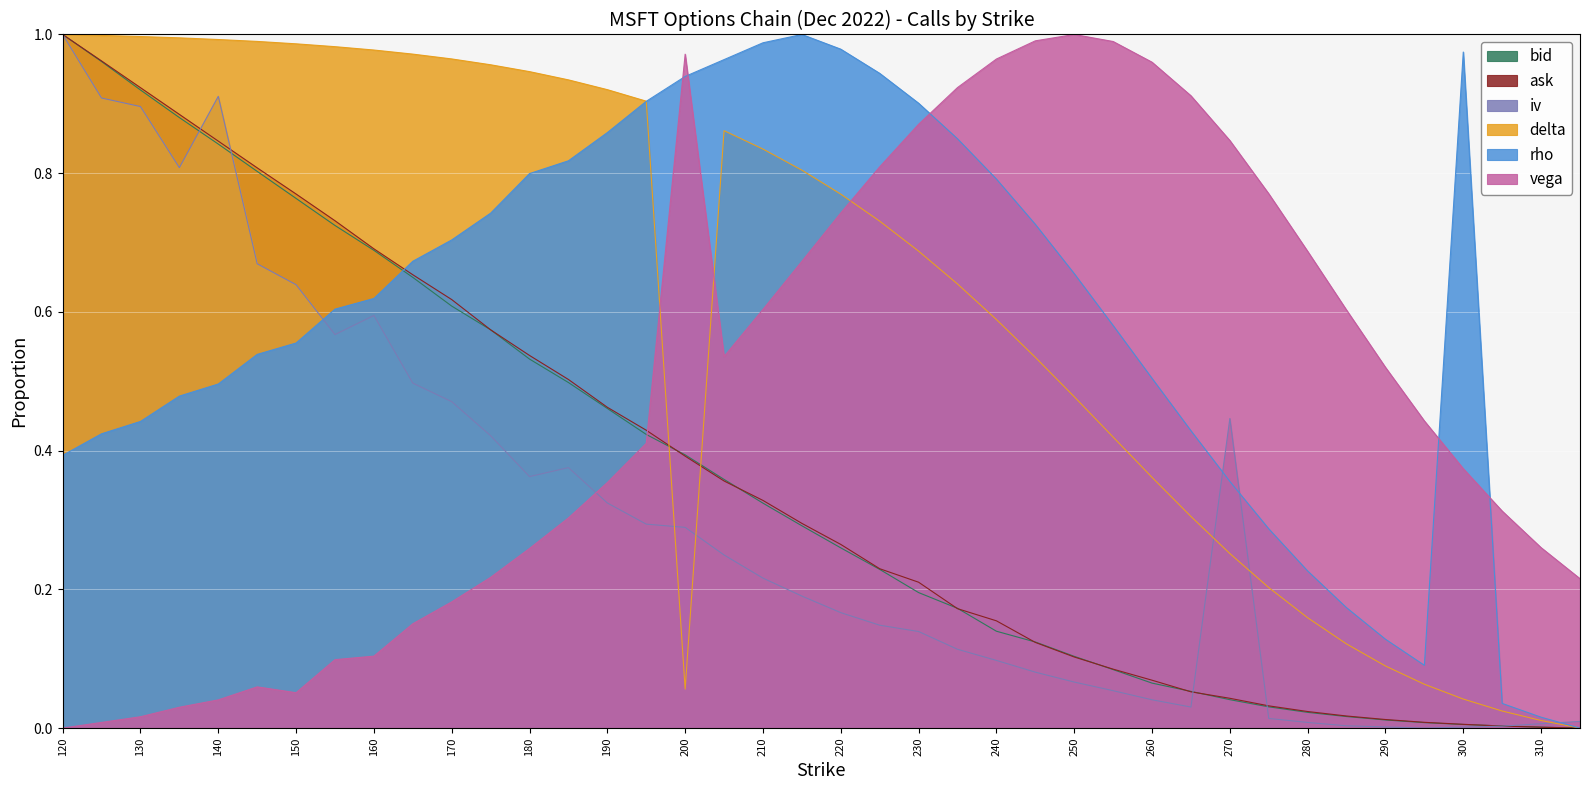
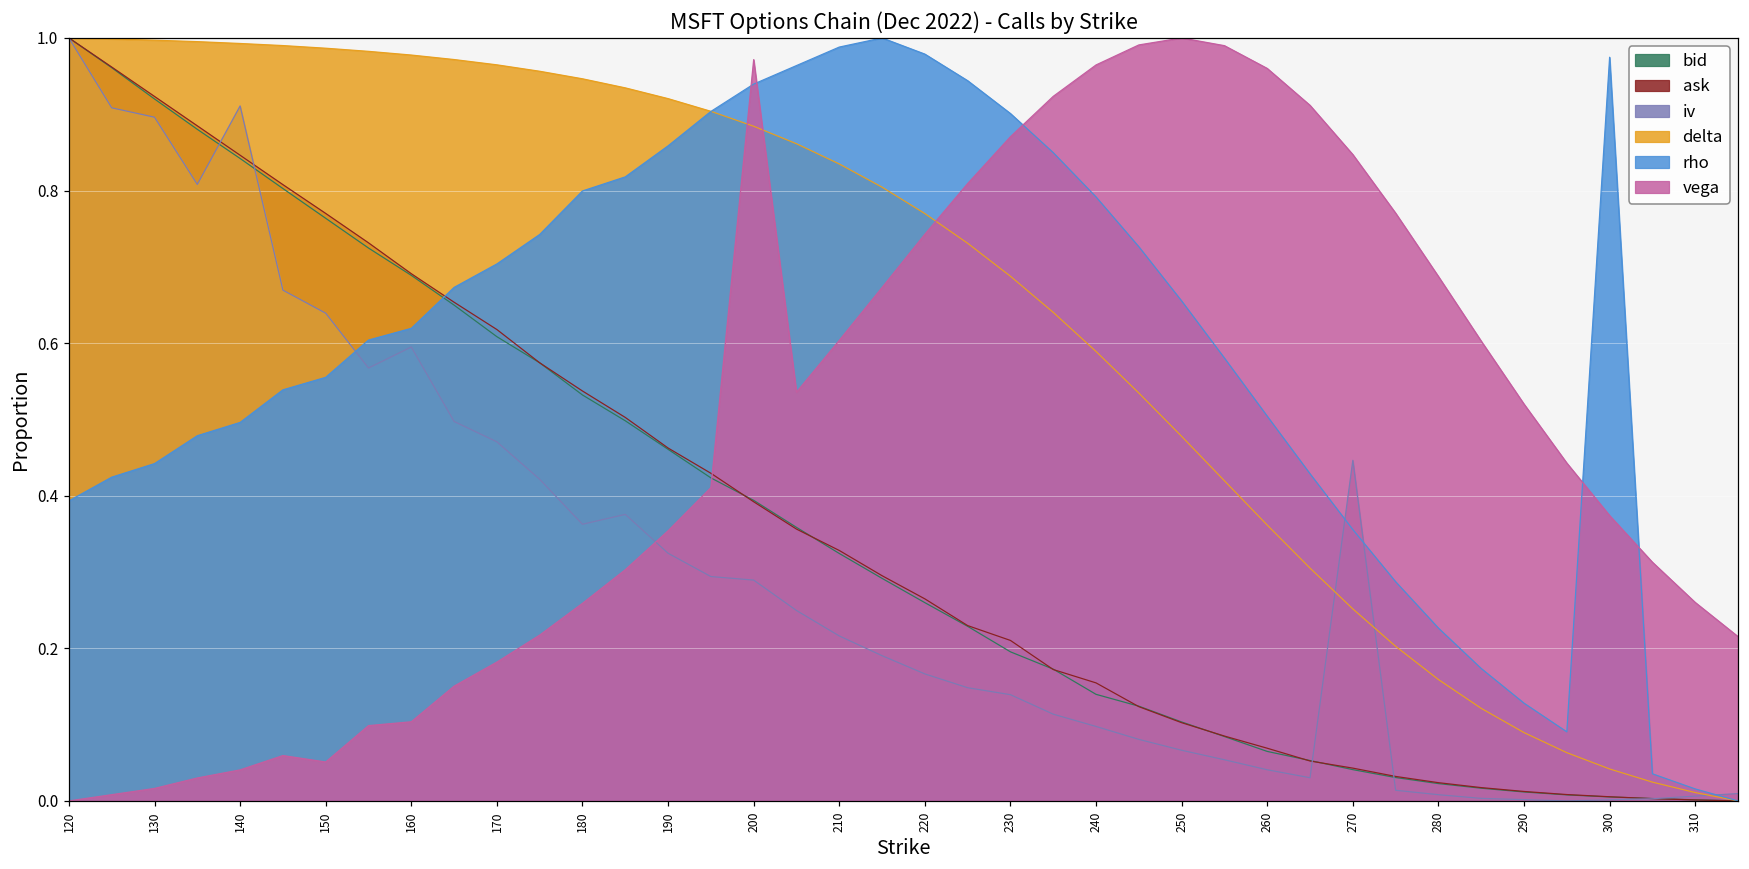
  {
    "bid": {
      "140": 0.84,
      "150": 0.76,
      "170": 0.61,
      "180": 0.53,
      "210": 0.32,
      "220": 0.26,
      "230": 0.20,
      "240": 0.14,
      "260": 0.06
    },
    "ask": {
      "140": 0.85,
      "150": 0.77,
      "170": 0.62,
      "180": 0.54,
      "210": 0.33,
      "220": 0.26,
      "230": 0.21,
      "240": 0.15,
      "260": 0.07
    },
    "iv": {
      "130": 0.90,
      "140": 0.91,
      "150": 0.64,
      "160": 0.59,
      "170": 0.47,
      "180": 0.36,
      "190": 0.32,
      "200": 0.29,
      "210": 0.22,
      "220": 0.17,
      "230": 0.14,
      "240": 0.10,
      "250": 0.07,
      "260": 0.04,
      "270": 0.45,
      "280": 0.01,
      "290": 0.00,
      "300": 0.00,
      "310": 0.01
    },
    "delta": {
      "130": 1.00,
      "140": 0.99,
      "150": 0.99,
      "160": 0.98,
      "170": 0.96,
      "180": 0.95,
      "190": 0.92,
-     "200": 0.06,
+     "200": 0.88,
      "210": 0.83,
      "220": 0.77,
      "230": 0.69,
      "240": 0.59,
      "250": 0.48,
      "260": 0.36,
      "270": 0.25,
      "280": 0.16,
      "290": 0.09,
      "300": 0.04,
      "310": 0.01
    },
    "rho": {
      "120": 0.39,
      "130": 0.44,
      "140": 0.50,
      "150": 0.56,
      "160": 0.62,
      "170": 0.70,
      "180": 0.80,
      "190": 0.86,
      "200": 0.94,
      "210": 0.99,
      "220": 0.98,
      "230": 0.90,
      "240": 0.79,
      "250": 0.66,
      "260": 0.50,
      "270": 0.36,
      "280": 0.23,
      "290": 0.13,
      "300": 0.97,
      "310": 0.02
    },
    "vega": {
      "120": 0.00,
      "130": 0.02,
      "140": 0.04,
      "150": 0.05,
      "160": 0.10,
      "170": 0.18,
      "180": 0.26,
      "190": 0.35,
      "200": 0.97,
      "210": 0.60,
      "220": 0.74,
      "230": 0.87,
      "240": 0.96,
      "250": 1.00,
      "260": 0.96,
      "270": 0.85,
      "280": 0.69,
      "290": 0.52,
      "300": 0.37,
      "310": 0.26
    }
  }
